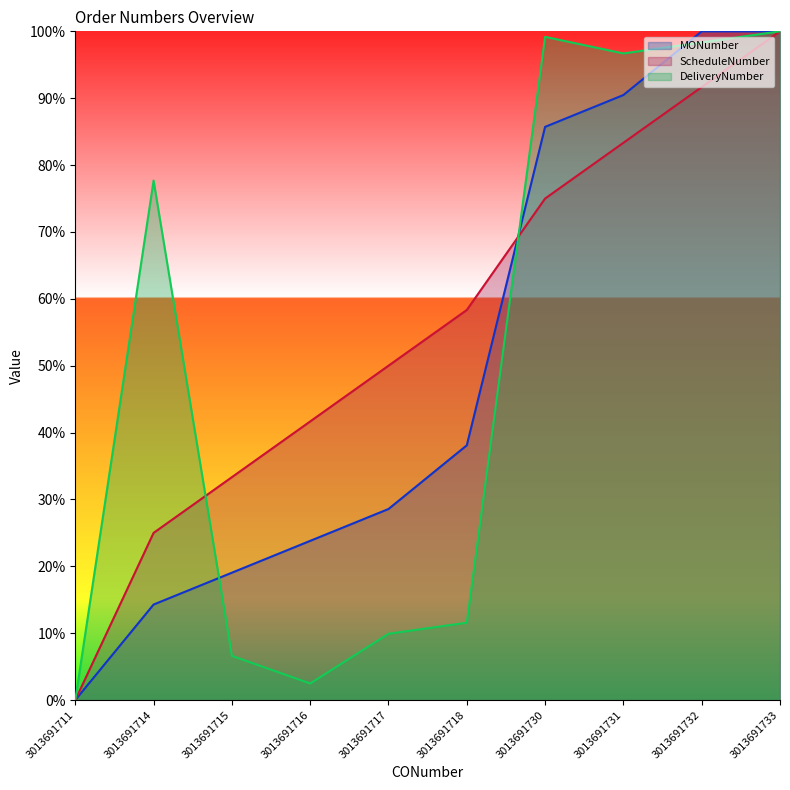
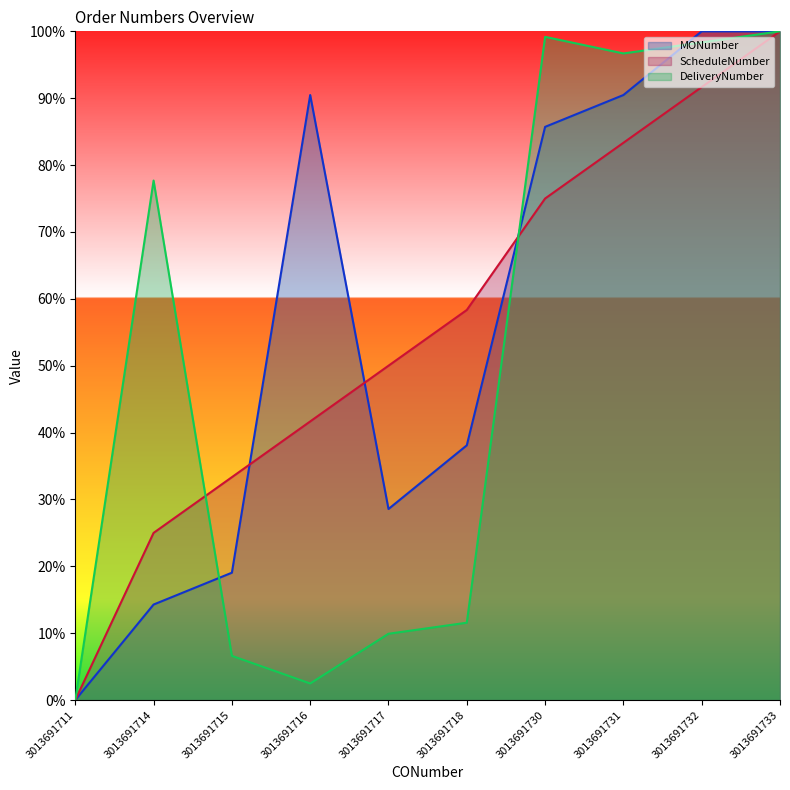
  {
    "MONumber": {
      "3013691714": "14%",
      "3013691715": "19%",
-     "3013691716": "24%",
+     "3013691716": "90%",
      "3013691717": "29%",
      "3013691718": "38%",
      "3013691730": "86%",
      "3013691731": "90%",
      "3013691732": "100%"
    },
    "ScheduleNumber": {
      "3013691714": "25%",
      "3013691715": "33%",
      "3013691716": "42%",
      "3013691717": "50%",
      "3013691718": "58%",
      "3013691730": "75%",
      "3013691731": "83%",
      "3013691732": "92%"
    },
    "DeliveryNumber": {
      "3013691714": "78%",
      "3013691715": "7%",
      "3013691716": "2%",
      "3013691717": "10%",
      "3013691718": "12%",
      "3013691730": "99%",
      "3013691731": "97%"
    }
  }
